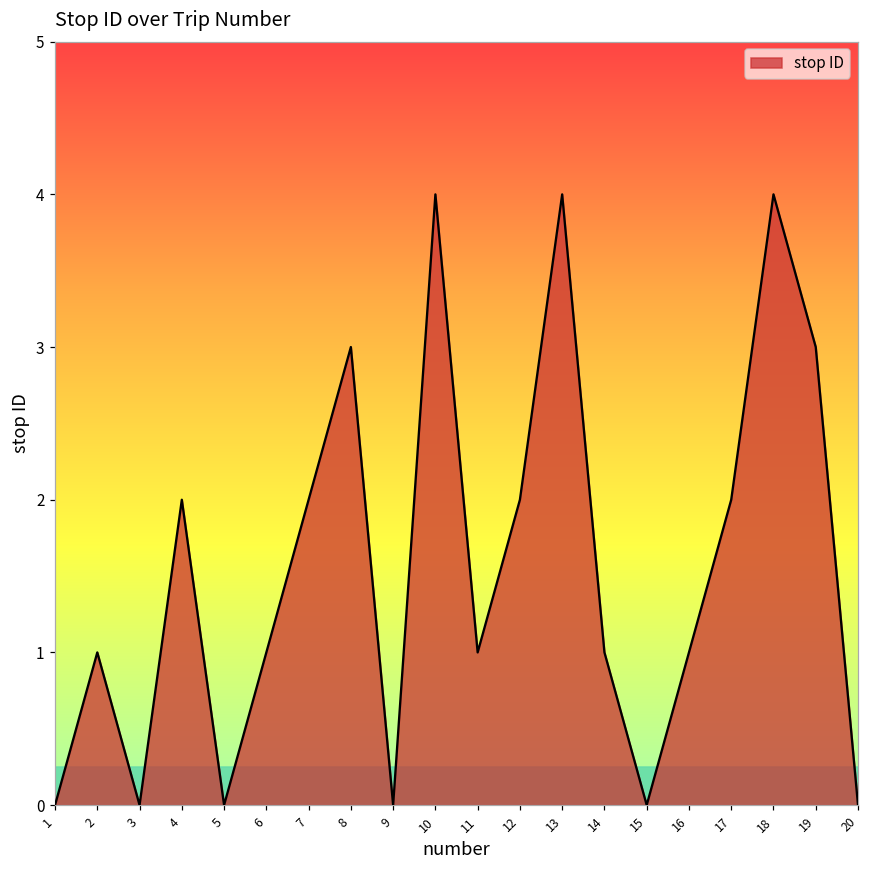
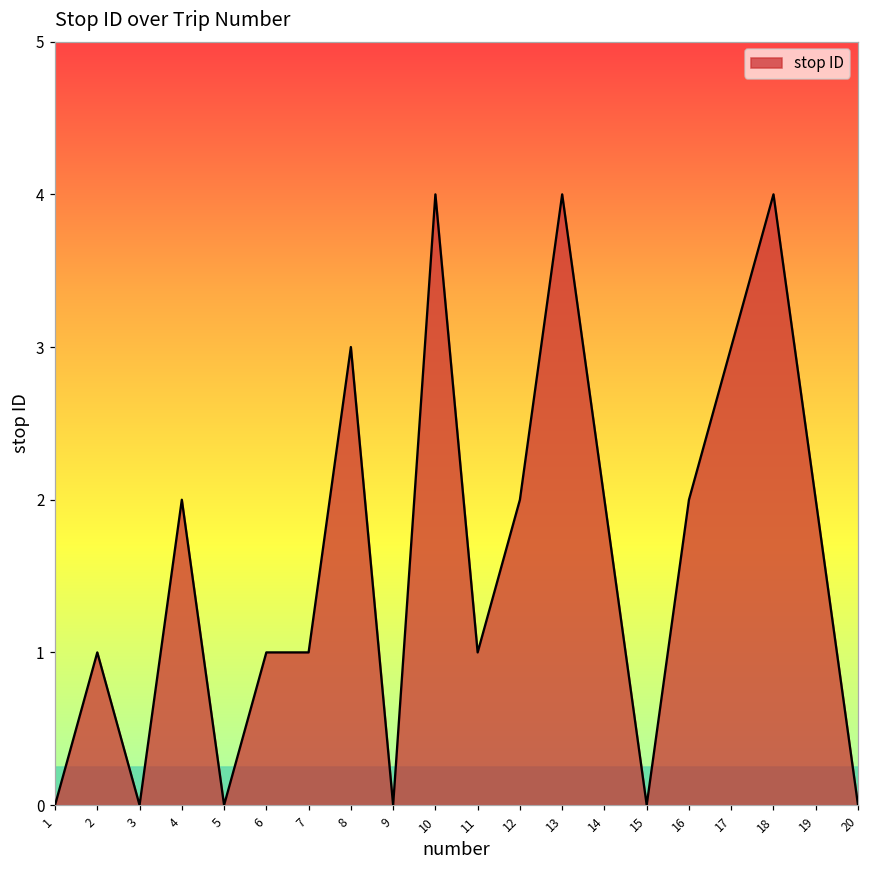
  {
    "2": 1,
    "4": 2,
    "6": 1,
-   "7": 2,
+   "7": 1,
    "8": 3,
    "10": 4,
    "11": 1,
    "12": 2,
    "13": 4,
-   "14": 1,
-   "16": 1,
-   "17": 2,
+   "14": 2,
+   "16": 2,
+   "17": 3,
    "18": 4,
-   "19": 3
+   "19": 2
  }
